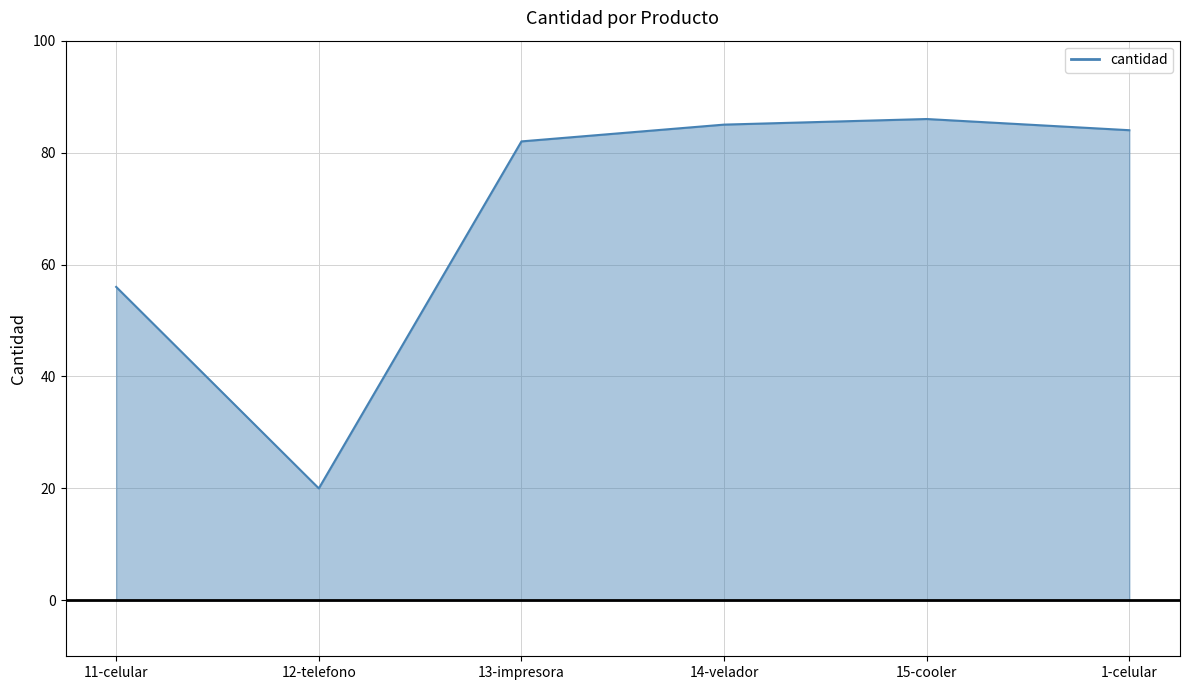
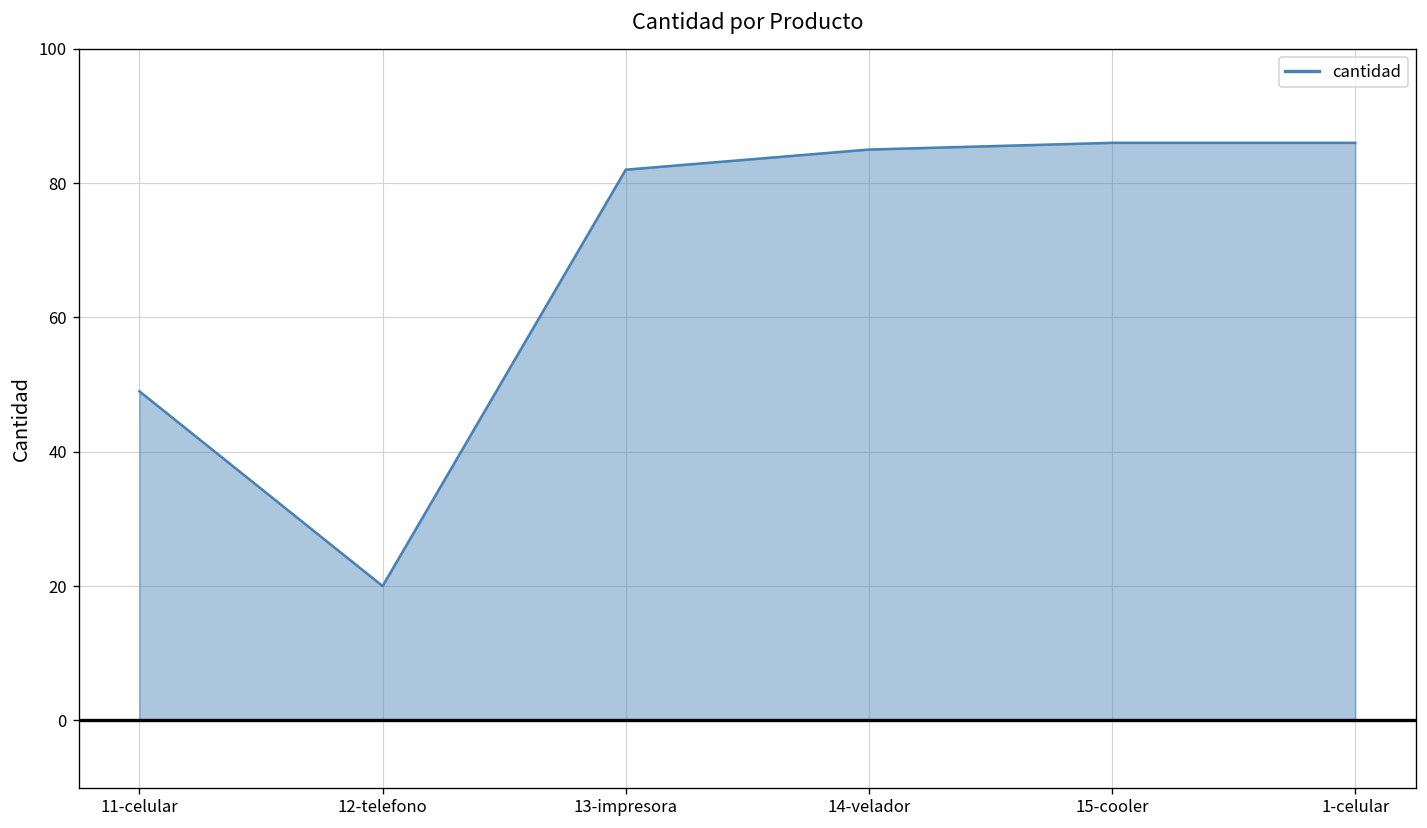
  {
-   "11-celular": 56,
+   "11-celular": 49,
    "12-telefono": 20,
    "13-impresora": 82,
    "14-velador": 85,
    "15-cooler": 86,
-   "1-celular": 84
+   "1-celular": 86
  }
